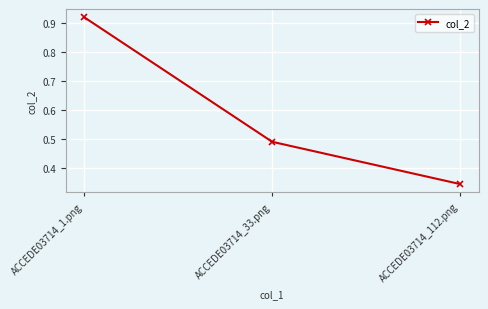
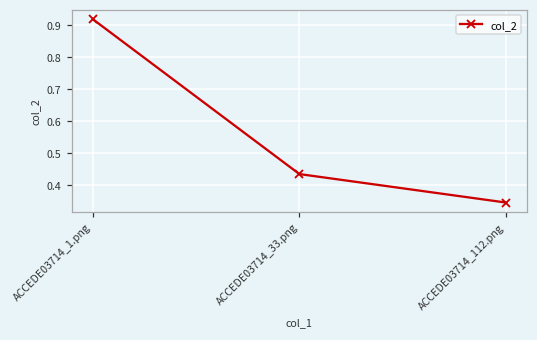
  {
    "ACCEDE03714_1.png": 0.92,
-   "ACCEDE03714_33.png": 0.49,
+   "ACCEDE03714_33.png": 0.43,
    "ACCEDE03714_112.png": 0.34
  }
